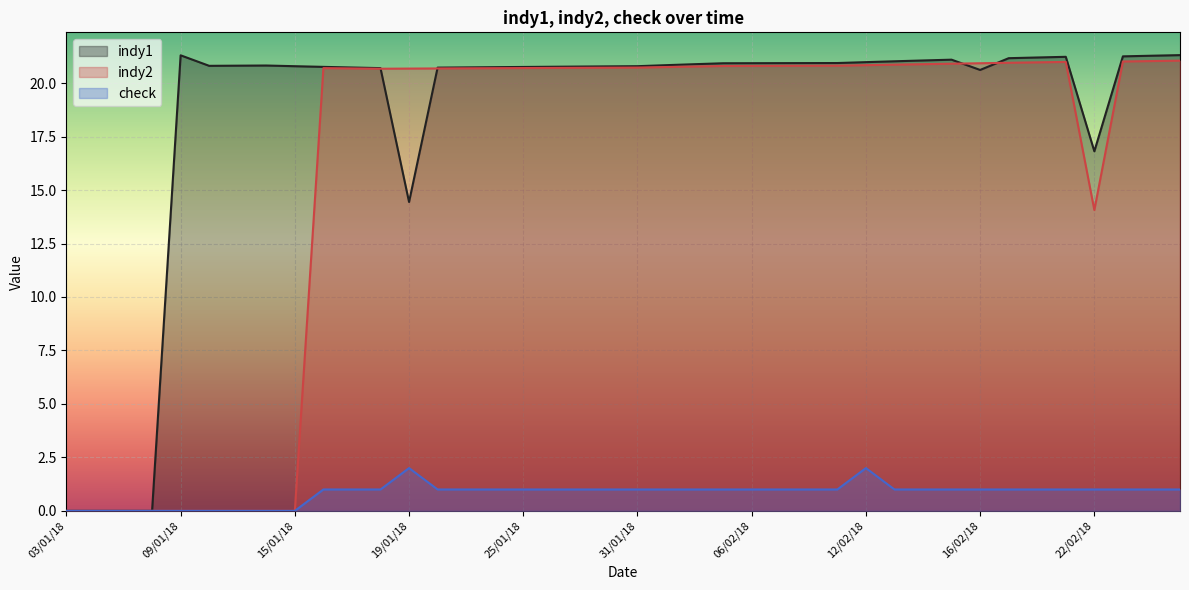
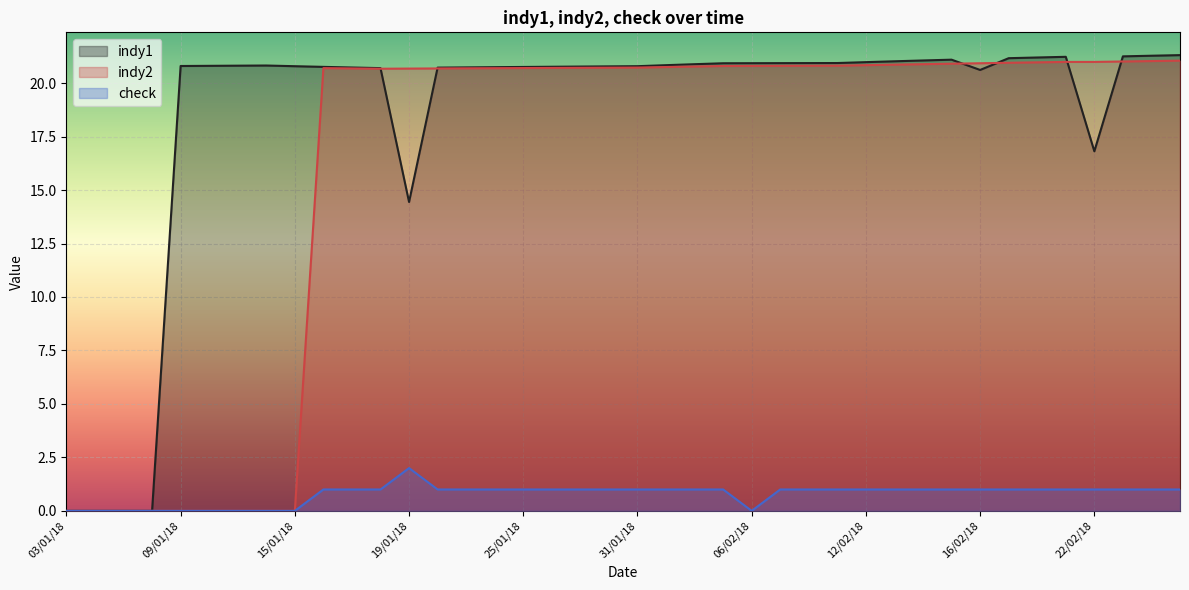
  {
    "indy1": {
-     "09/01/18": 21.3,
+     "09/01/18": 20.8,
      "15/01/18": 20.8,
      "19/01/18": 14.4,
      "06/02/18": 20.9,
      "12/02/18": 21.0,
      "16/02/18": 20.6,
      "22/02/18": 16.8
    },
    "indy2": {
      "19/01/18": 20.7,
      "06/02/18": 20.8,
      "12/02/18": 20.8,
      "16/02/18": 20.9,
-     "22/02/18": 14.1
+     "22/02/18": 21.0
    },
    "check": {
      "19/01/18": 2,
      "25/01/18": 1,
      "31/01/18": 1,
-     "06/02/18": 1,
-     "12/02/18": 2,
+     "06/02/18": 0,
+     "12/02/18": 1,
      "16/02/18": 1,
      "22/02/18": 1
    }
  }
